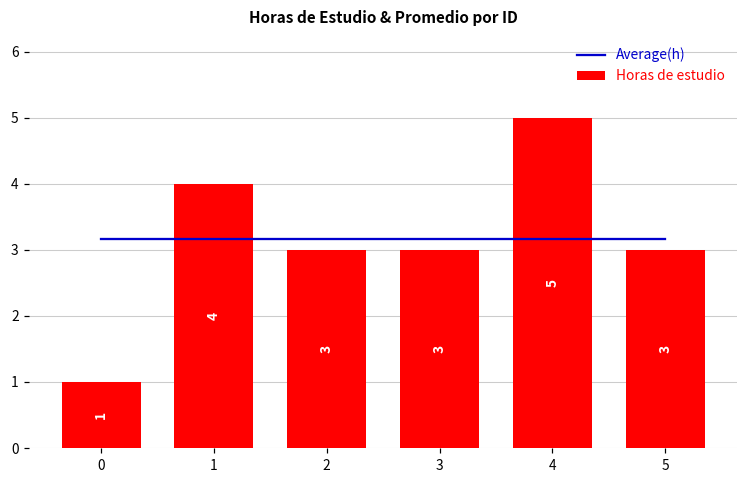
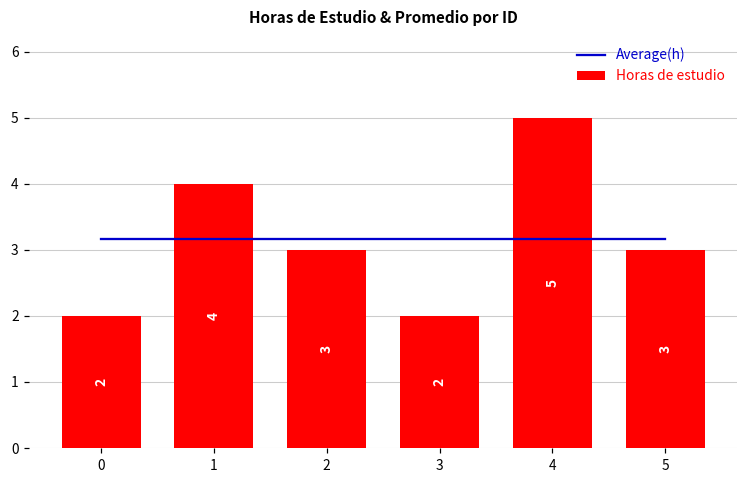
  {
    "Horas de estudio": {
-     "0": 1,
+     "0": 2,
      "1": 4,
      "2": 3,
-     "3": 3,
+     "3": 2,
      "4": 5,
      "5": 3
    },
    "Average(h)": {
      "0": 3.2,
      "1": 3.2,
      "2": 3.2,
      "3": 3.2,
      "4": 3.2,
      "5": 3.2
    }
  }
